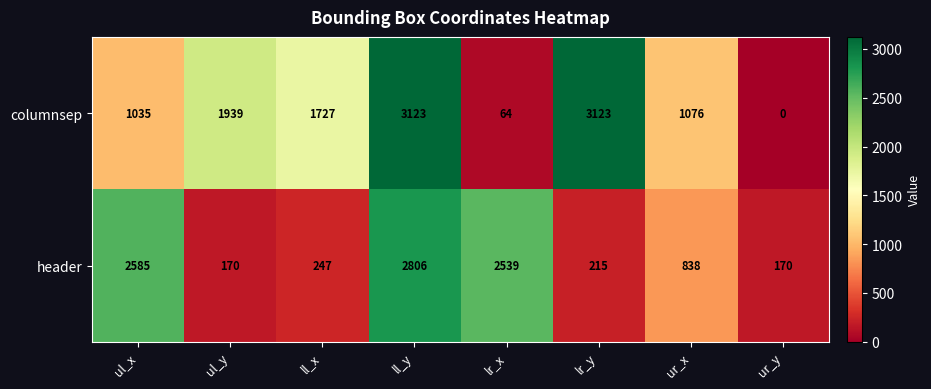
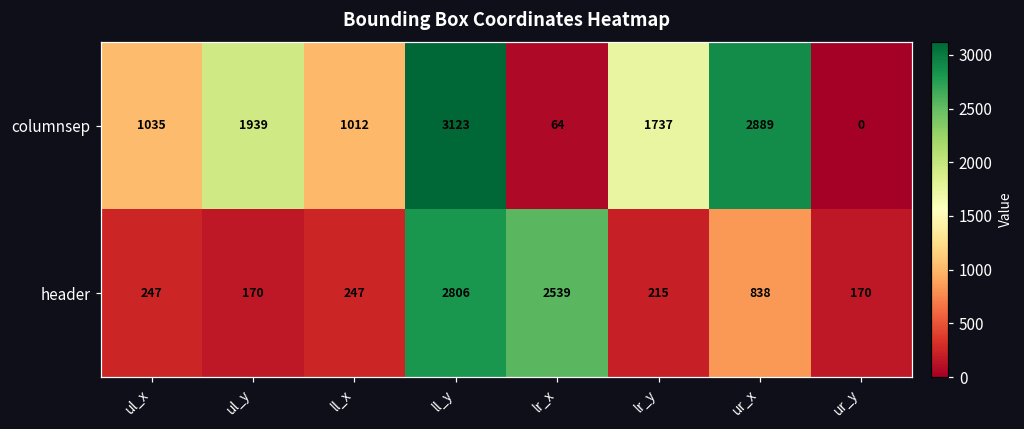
  {
    "columnsep": {
      "ul_x": 1035,
      "ul_y": 1939,
-     "ll_x": 1727,
+     "ll_x": 1012,
      "ll_y": 3123,
      "lr_x": 64,
-     "lr_y": 3123,
-     "ur_x": 1076,
+     "lr_y": 1737,
+     "ur_x": 2889,
      "ur_y": 0
    },
    "header": {
-     "ul_x": 2585,
+     "ul_x": 247,
      "ul_y": 170,
      "ll_x": 247,
      "ll_y": 2806,
      "lr_x": 2539,
      "lr_y": 215,
      "ur_x": 838,
      "ur_y": 170
    }
  }
